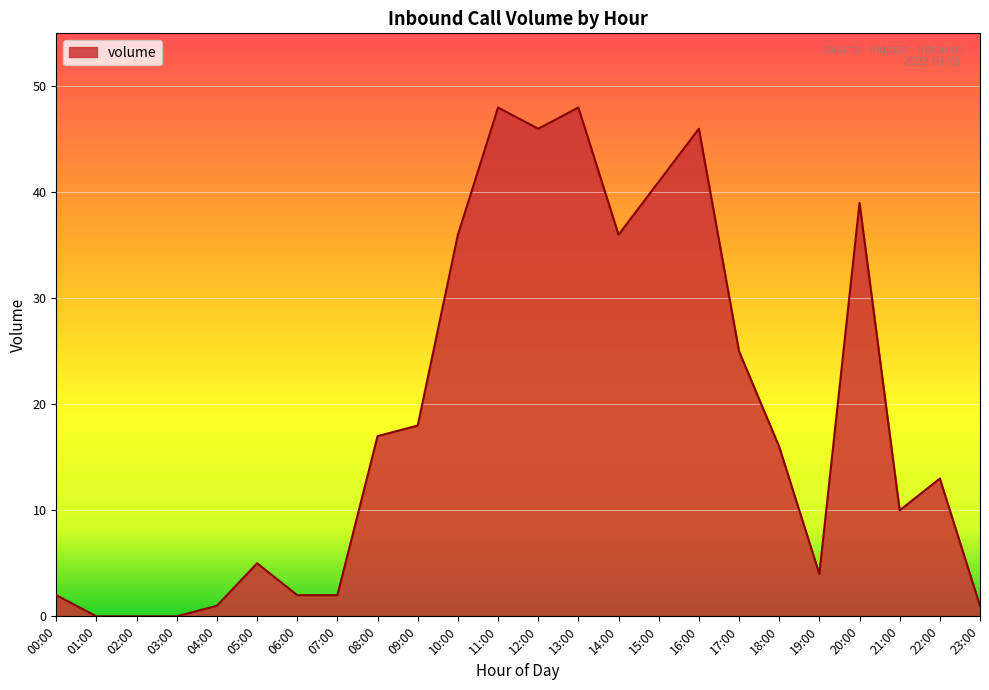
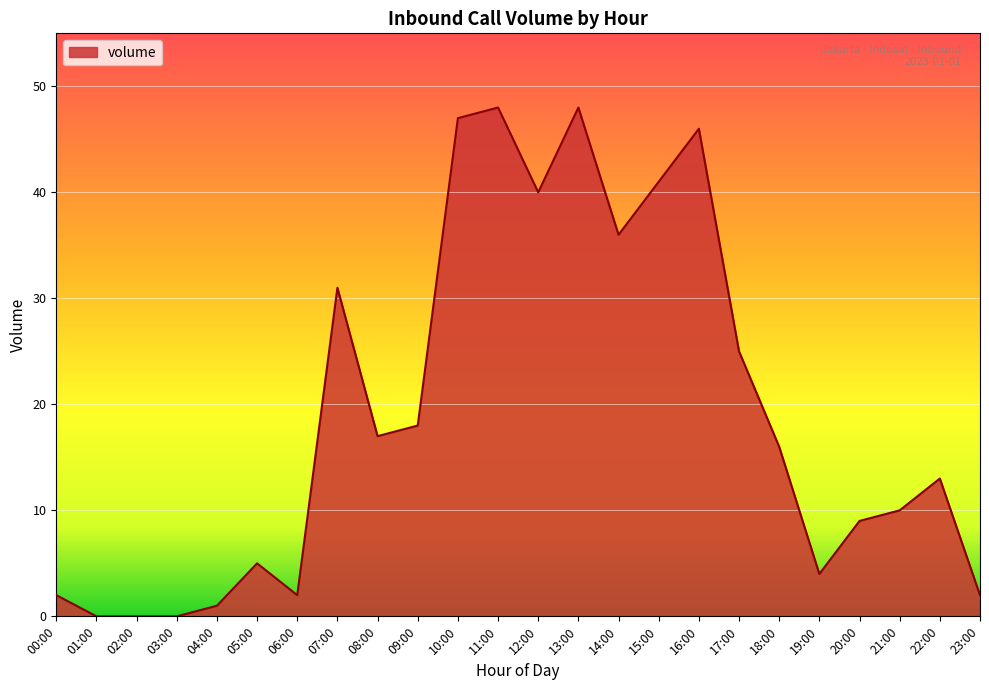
  {
    "00:00": 2,
    "01:00": 0,
    "02:00": 0,
    "03:00": 0,
    "04:00": 1,
    "05:00": 5,
    "06:00": 2,
-   "07:00": 2,
+   "07:00": 31,
    "08:00": 17,
    "09:00": 18,
-   "10:00": 36,
+   "10:00": 47,
    "11:00": 48,
-   "12:00": 46,
+   "12:00": 40,
    "13:00": 48,
    "14:00": 36,
    "15:00": 41,
    "16:00": 46,
    "17:00": 25,
    "18:00": 16,
    "19:00": 4,
-   "20:00": 39,
+   "20:00": 9,
    "21:00": 10,
    "22:00": 13,
-   "23:00": 1
+   "23:00": 2
  }
